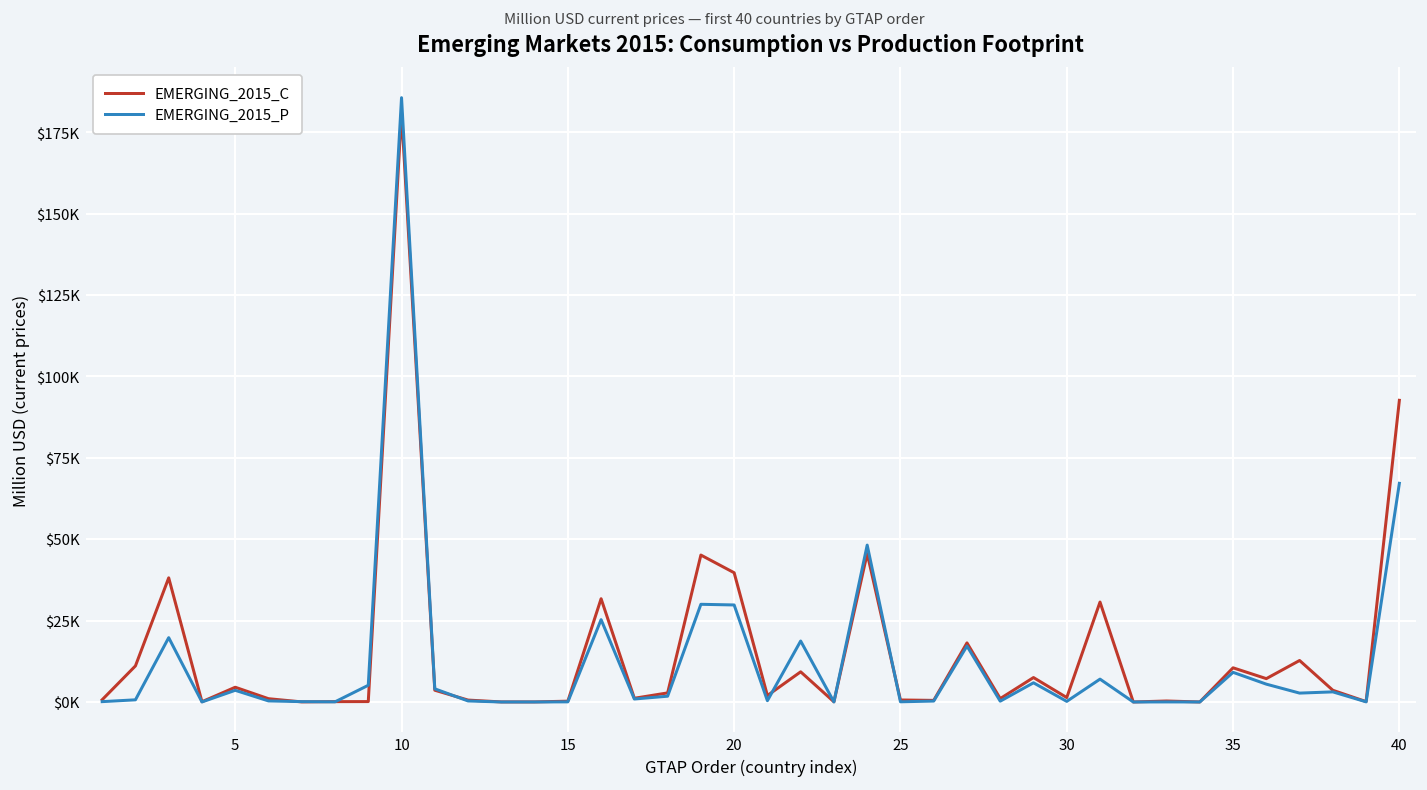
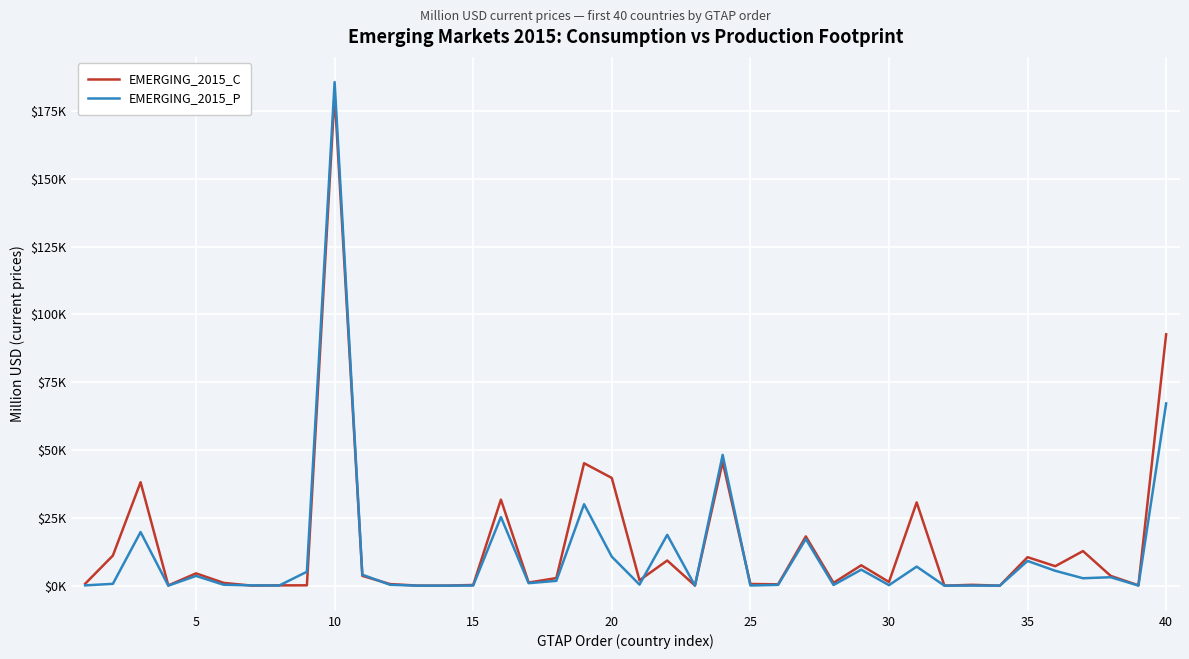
  {
    "EMERGING_2015_C": {
      "10": "$181000",
      "20": "$40000",
      "30": "$1000",
      "35": "$10000",
      "40": "$93000"
    },
    "EMERGING_2015_P": {
      "10": "$186000",
-     "20": "$30000",
+     "20": "$11000",
      "30": "$0",
      "35": "$9000",
      "40": "$67000"
    }
  }
